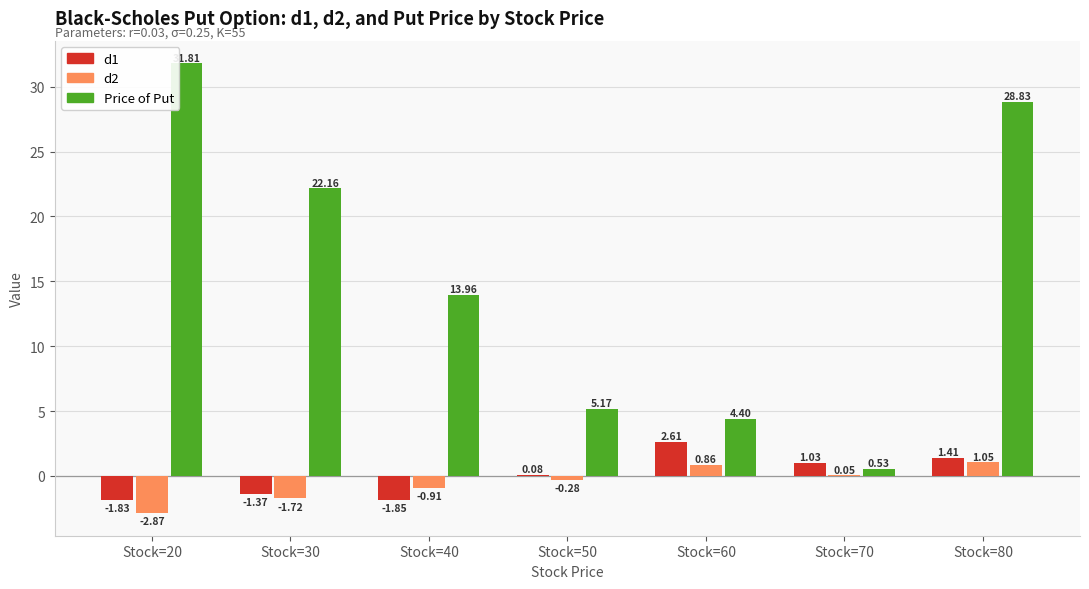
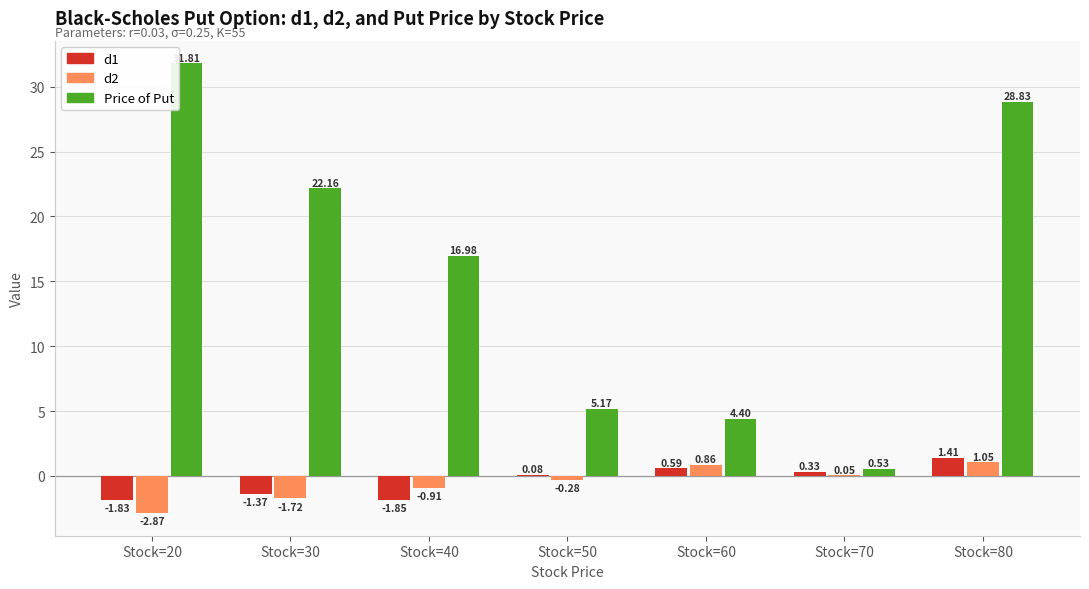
  {
    "d1": {
      "Stock=20": -1.83,
      "Stock=30": -1.37,
      "Stock=40": -1.85,
      "Stock=50": 0.08,
-     "Stock=60": 2.61,
-     "Stock=70": 1.03,
+     "Stock=60": 0.59,
+     "Stock=70": 0.33,
      "Stock=80": 1.41
    },
    "d2": {
      "Stock=20": -2.87,
      "Stock=30": -1.72,
      "Stock=40": -0.91,
      "Stock=50": -0.28,
      "Stock=60": 0.86,
      "Stock=70": 0.05,
      "Stock=80": 1.05
    },
    "Price of Put": {
      "Stock=30": 22.16,
-     "Stock=40": 13.96,
+     "Stock=40": 16.98,
      "Stock=50": 5.17,
      "Stock=60": 4.40,
      "Stock=70": 0.53,
      "Stock=80": 28.83
    }
  }
